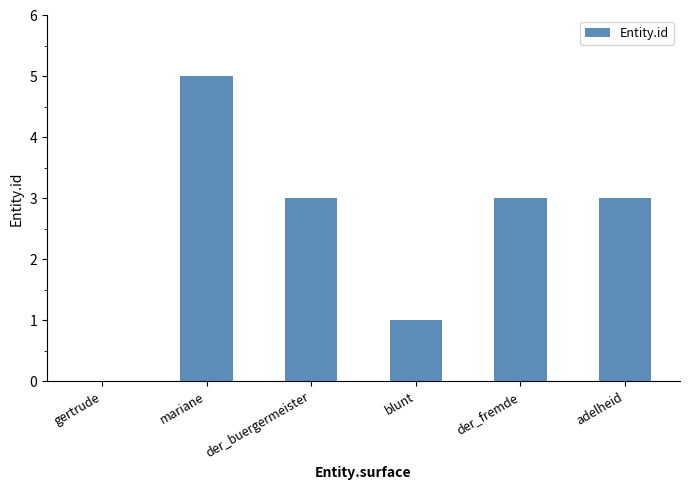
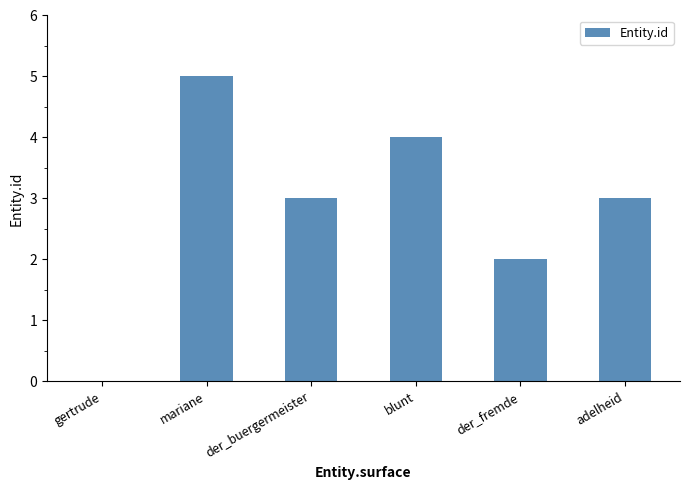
  {
    "gertrude": 0,
    "mariane": 5,
    "der_buergermeister": 3,
-   "blunt": 1,
-   "der_fremde": 3,
+   "blunt": 4,
+   "der_fremde": 2,
    "adelheid": 3
  }
